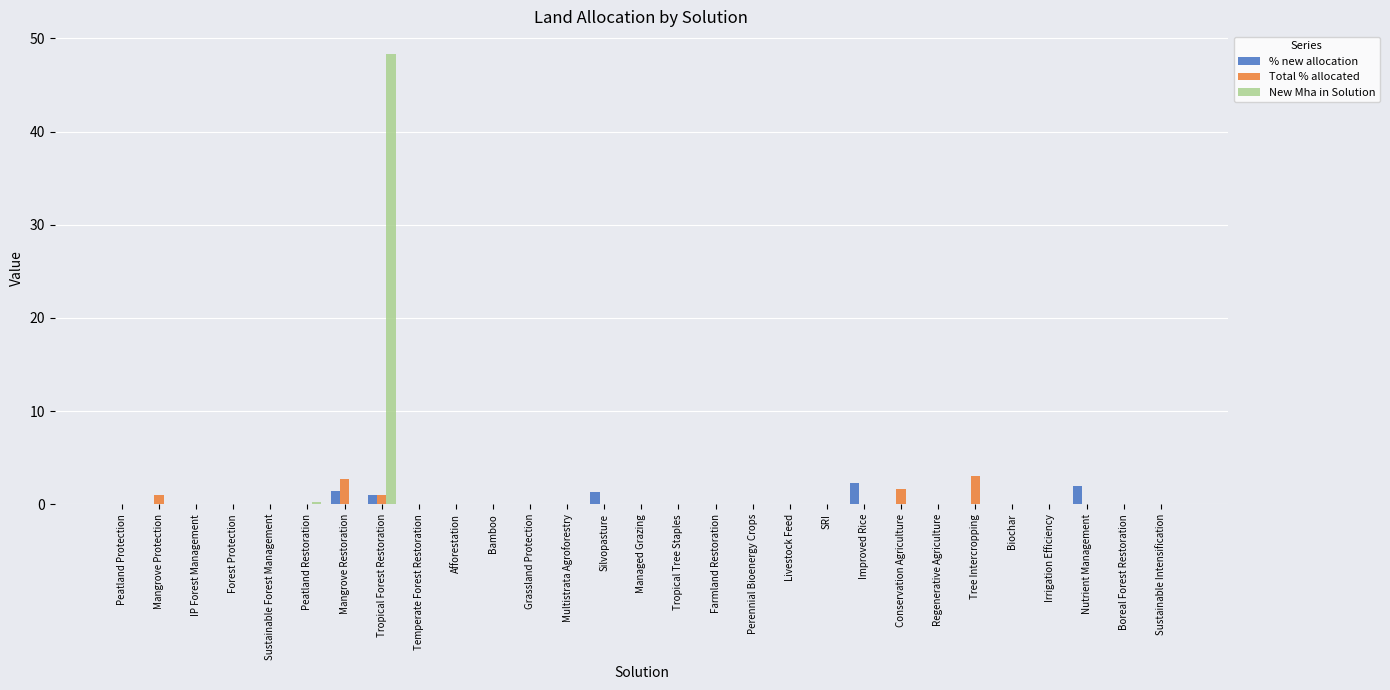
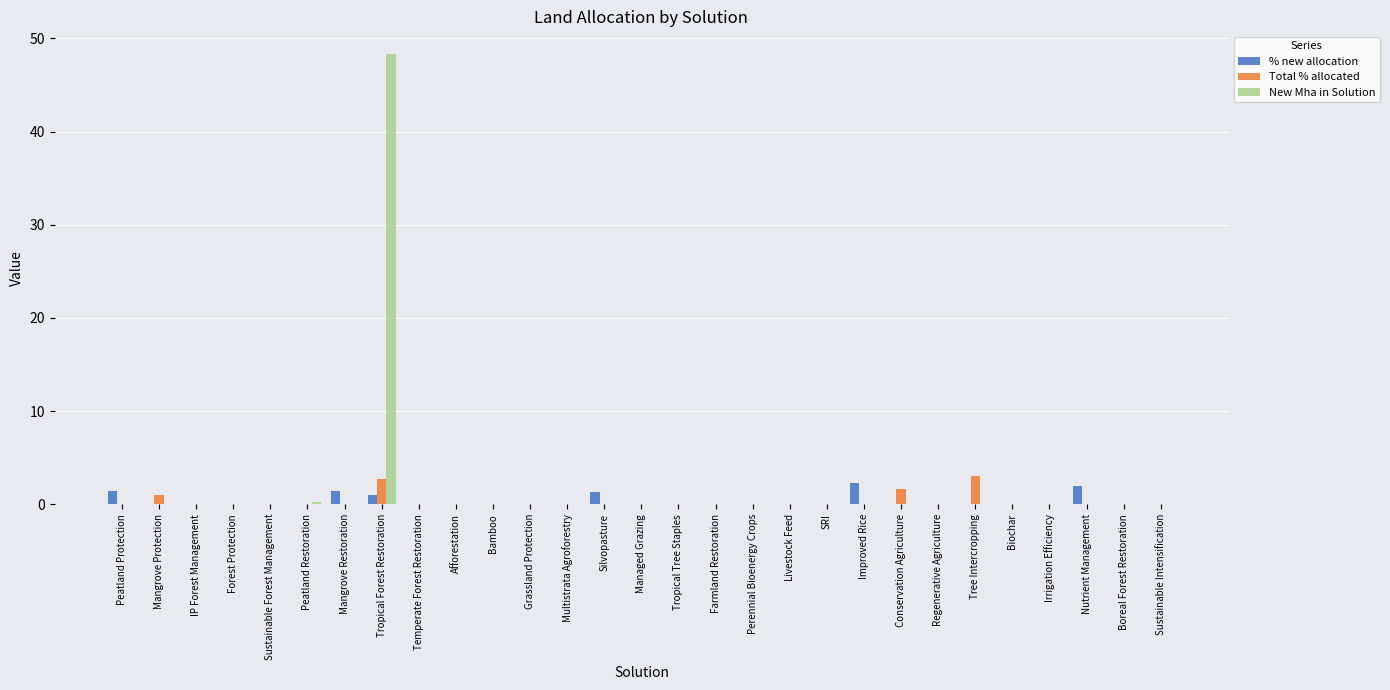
  {
    "% new allocation": {
-     "Peatland Protection": 0,
+     "Peatland Protection": 1,
      "Mangrove Protection": 0,
      "IP Forest Management": 0,
      "Forest Protection": 0,
      "Sustainable Forest Management": 0,
      "Mangrove Restoration": 1,
      "Tropical Forest Restoration": 1,
      "Temperate Forest Restoration": 0,
      "Afforestation": 0,
      "Bamboo": 0,
      "Grassland Protection": 0,
      "Multistrata Agroforestry": 0,
      "Silvopasture": 1,
      "Managed Grazing": 0,
      "Tropical Tree Staples": 0,
      "Farmland Restoration": 0,
      "Perennial Bioenergy Crops": 0,
      "Livestock Feed": 0,
      "SRI": 0,
      "Improved Rice": 2,
      "Conservation Agriculture": 0,
      "Regenerative Agriculture": 0,
      "Tree Intercropping": 0,
      "Biochar": 0,
      "Irrigation Efficiency": 0,
      "Nutrient Management": 2,
      "Boreal Forest Restoration": 0,
      "Sustainable Intensification": 0
    },
    "Total % allocated": {
      "Peatland Protection": 0,
      "Mangrove Protection": 1,
      "IP Forest Management": 0,
      "Forest Protection": 0,
      "Sustainable Forest Management": 0,
-     "Mangrove Restoration": 3,
-     "Tropical Forest Restoration": 1,
+     "Mangrove Restoration": 0,
+     "Tropical Forest Restoration": 3,
      "Temperate Forest Restoration": 0,
      "Afforestation": 0,
      "Bamboo": 0,
      "Grassland Protection": 0,
      "Multistrata Agroforestry": 0,
      "Silvopasture": 0,
      "Managed Grazing": 0,
      "Tropical Tree Staples": 0,
      "Farmland Restoration": 0,
      "Perennial Bioenergy Crops": 0,
      "Livestock Feed": 0,
      "SRI": 0,
      "Improved Rice": 0,
      "Conservation Agriculture": 2,
      "Regenerative Agriculture": 0,
      "Tree Intercropping": 3,
      "Biochar": 0,
      "Irrigation Efficiency": 0,
      "Nutrient Management": 0,
      "Boreal Forest Restoration": 0,
      "Sustainable Intensification": 0
    },
    "New Mha in Solution": {
      "Peatland Protection": 0,
      "Mangrove Protection": 0,
      "IP Forest Management": 0,
      "Forest Protection": 0,
      "Sustainable Forest Management": 0,
      "Mangrove Restoration": 0,
      "Tropical Forest Restoration": 48,
      "Temperate Forest Restoration": 0,
      "Afforestation": 0,
      "Bamboo": 0,
      "Grassland Protection": 0,
      "Multistrata Agroforestry": 0,
      "Silvopasture": 0,
      "Managed Grazing": 0,
      "Tropical Tree Staples": 0,
      "Farmland Restoration": 0,
      "Perennial Bioenergy Crops": 0,
      "Livestock Feed": 0,
      "SRI": 0,
      "Improved Rice": 0,
      "Conservation Agriculture": 0,
      "Regenerative Agriculture": 0,
      "Tree Intercropping": 0,
      "Biochar": 0,
      "Irrigation Efficiency": 0,
      "Nutrient Management": 0,
      "Boreal Forest Restoration": 0,
      "Sustainable Intensification": 0
    }
  }
